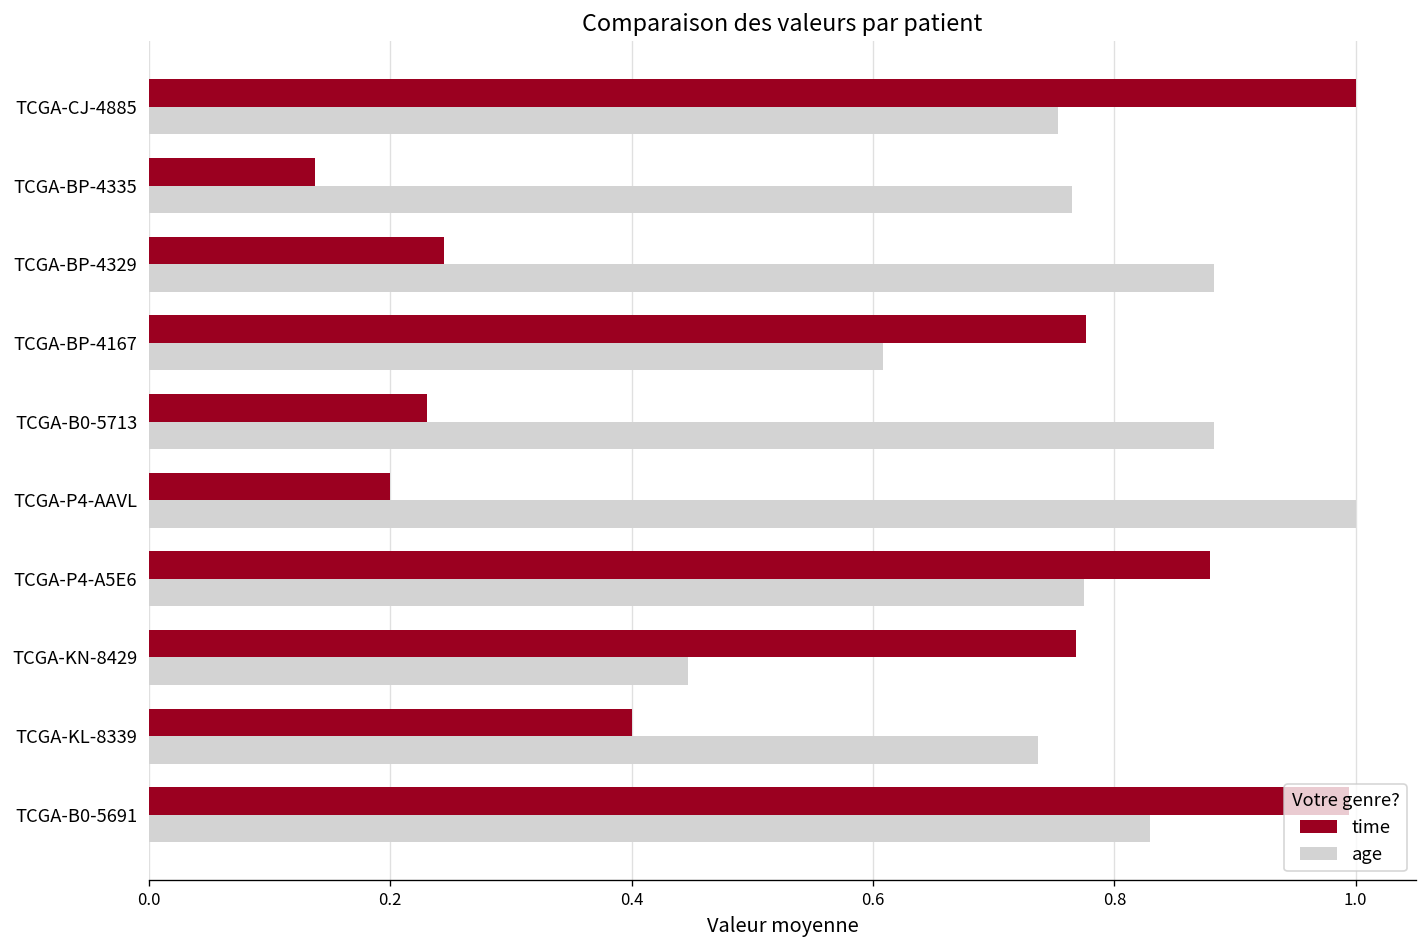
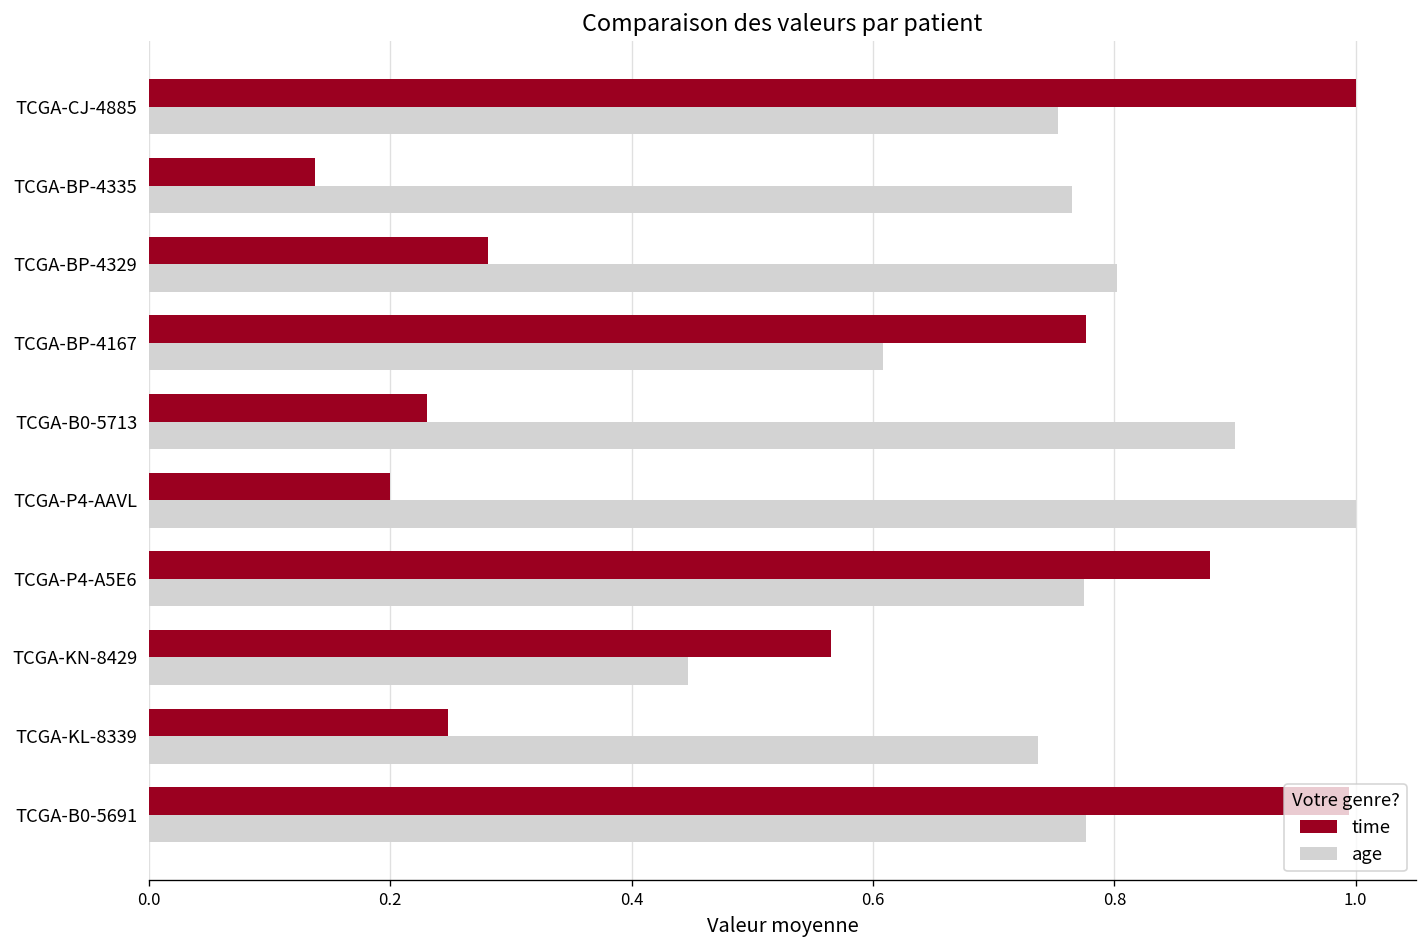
  {
    "time": {
      "TCGA-CJ-4885": 1.000,
      "TCGA-BP-4335": 0.138,
-     "TCGA-BP-4329": 0.245,
+     "TCGA-BP-4329": 0.281,
      "TCGA-BP-4167": 0.776,
      "TCGA-B0-5713": 0.231,
      "TCGA-P4-AAVL": 0.199,
      "TCGA-P4-A5E6": 0.879,
-     "TCGA-KN-8429": 0.768,
-     "TCGA-KL-8339": 0.400
+     "TCGA-KN-8429": 0.565,
+     "TCGA-KL-8339": 0.248
    },
    "age": {
      "TCGA-CJ-4885": 0.753,
      "TCGA-BP-4335": 0.765,
-     "TCGA-BP-4329": 0.882,
+     "TCGA-BP-4329": 0.802,
      "TCGA-BP-4167": 0.608,
-     "TCGA-B0-5713": 0.882,
+     "TCGA-B0-5713": 0.900,
      "TCGA-P4-AAVL": 1.000,
      "TCGA-P4-A5E6": 0.775,
      "TCGA-KN-8429": 0.447,
      "TCGA-KL-8339": 0.736,
-     "TCGA-B0-5691": 0.829
+     "TCGA-B0-5691": 0.776
    }
  }
